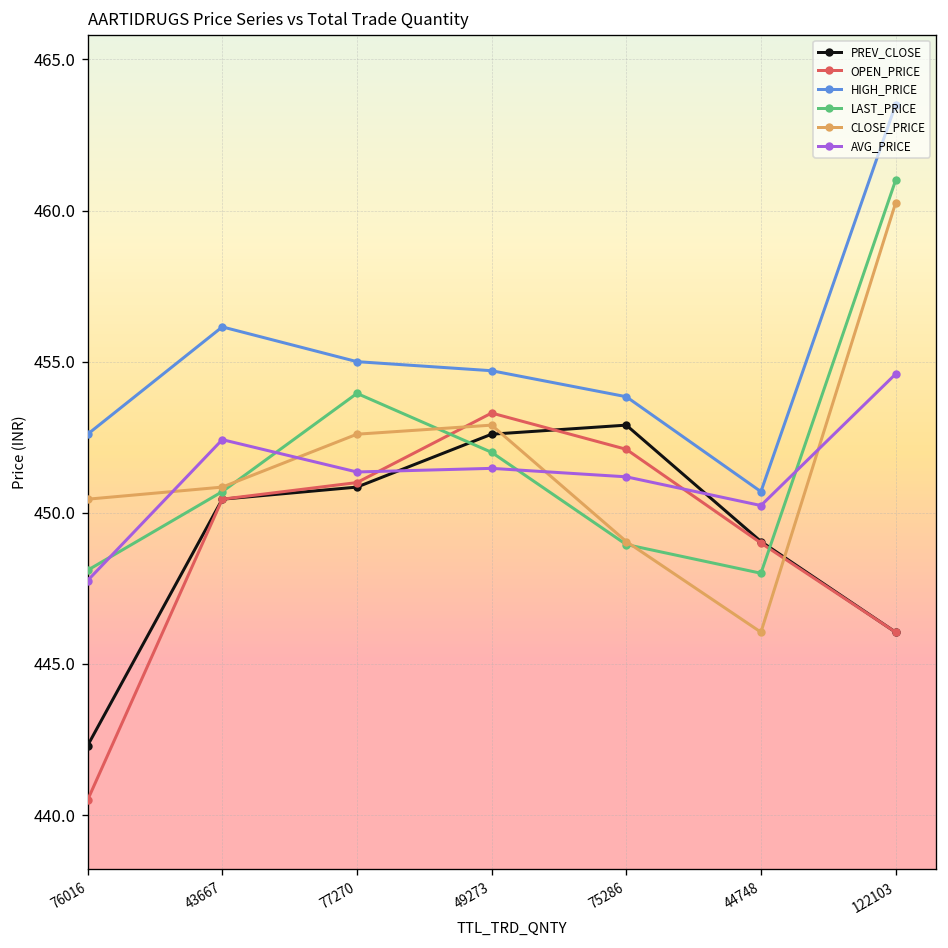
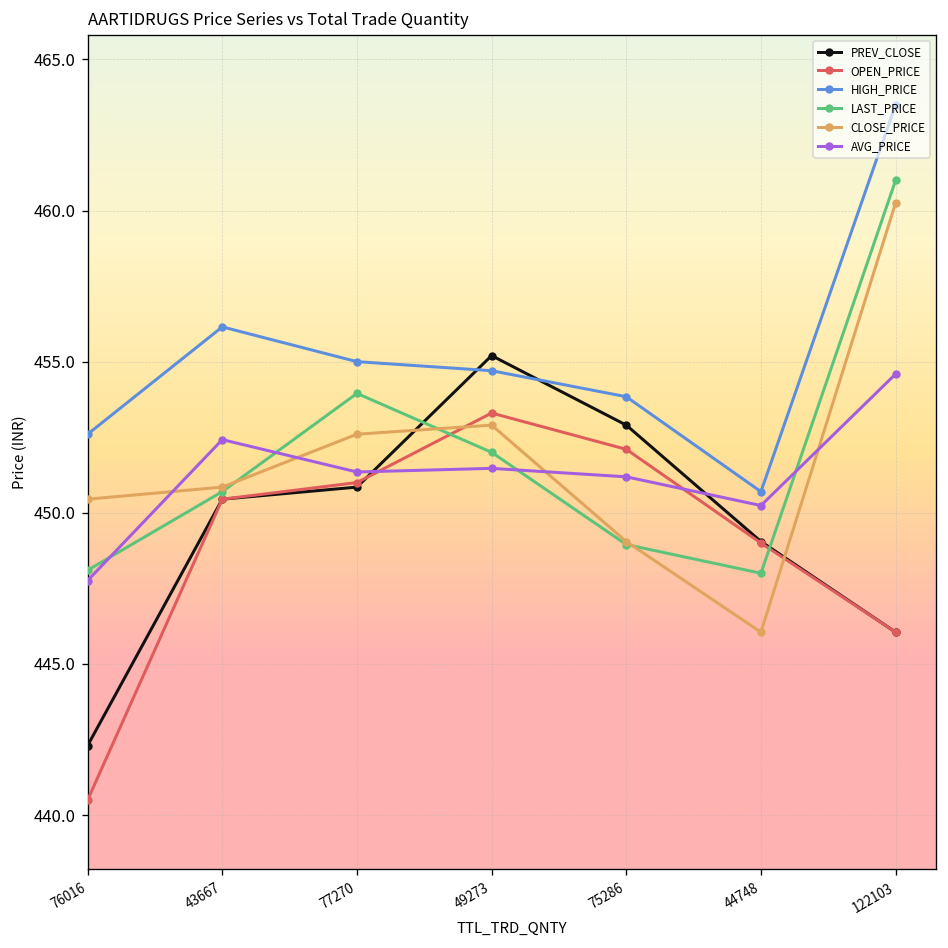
  {
    "PREV_CLOSE": {
      "76016": 442.3,
      "77270": 450.9,
-     "49273": 452.6,
+     "49273": 455.2,
      "75286": 452.9
    },
    "OPEN_PRICE": {
      "76016": 440.5,
      "77270": 451.0,
      "49273": 453.3,
      "75286": 452.1
    },
    "HIGH_PRICE": {
      "76016": 452.6,
      "43667": 456.2,
      "77270": 455.0,
      "49273": 454.7,
      "75286": 453.8,
      "44748": 450.7
    },
    "LAST_PRICE": {
      "76016": 448.1,
      "43667": 450.7,
      "77270": 454.0,
      "49273": 452.0,
      "44748": 448.0,
      "122103": 461.0
    },
    "CLOSE_PRICE": {
      "76016": 450.5,
      "43667": 450.9,
      "77270": 452.6,
      "49273": 452.9,
      "44748": 446.1,
      "122103": 460.3
    },
    "AVG_PRICE": {
      "76016": 447.8,
      "43667": 452.4,
      "77270": 451.4,
      "49273": 451.5,
      "75286": 451.2,
      "44748": 450.2,
      "122103": 454.6
    }
  }
